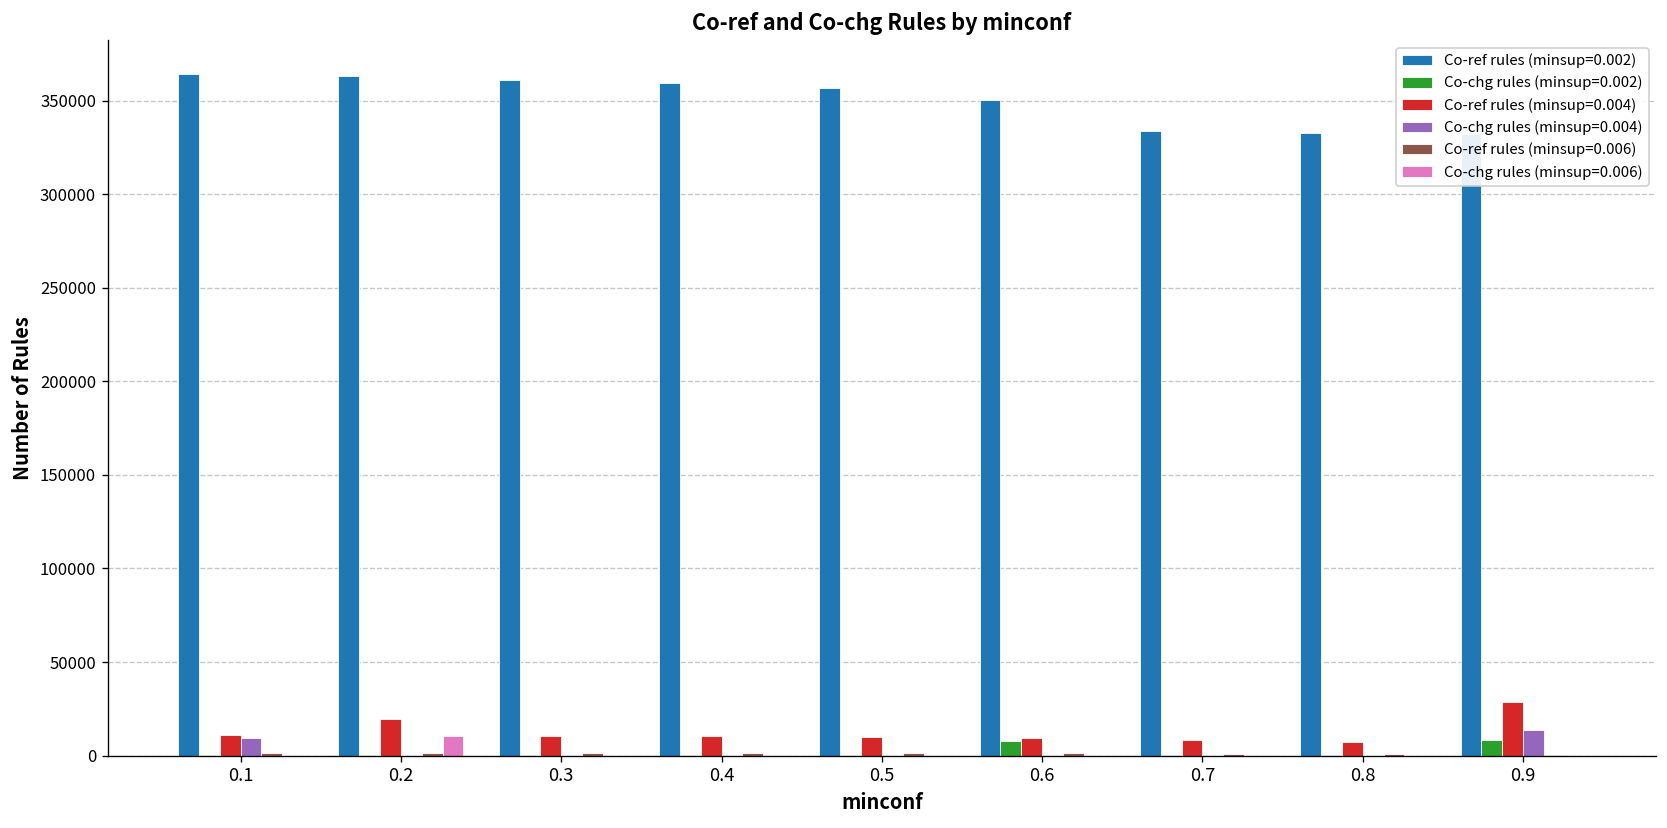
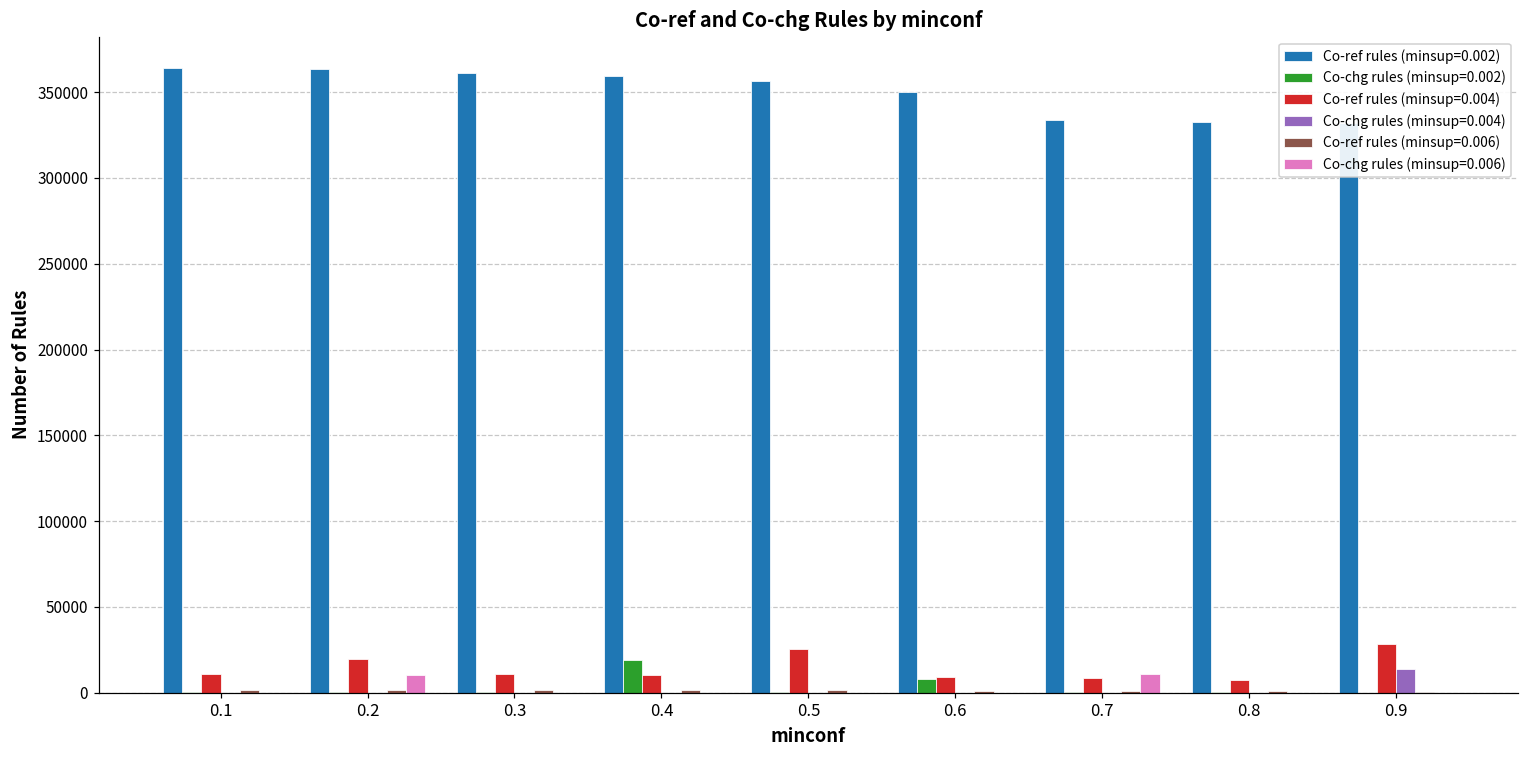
  {
    "Co-ref rules (minsup=0.002)": {
      "0.1": 364000,
      "0.2": 363000,
      "0.3": 361000,
      "0.4": 359000,
      "0.5": 357000,
      "0.6": 350000,
      "0.7": 334000,
      "0.8": 333000
    },
    "Co-chg rules (minsup=0.002)": {
-     "0.4": 0,
+     "0.4": 19000,
      "0.6": 8000,
-     "0.9": 8000
+     "0.9": 0
    },
    "Co-ref rules (minsup=0.004)": {
      "0.1": 11000,
      "0.2": 20000,
      "0.3": 11000,
      "0.4": 10000,
-     "0.5": 10000,
+     "0.5": 25000,
      "0.6": 9000,
      "0.7": 8000,
      "0.8": 7000,
      "0.9": 28000
    },
    "Co-chg rules (minsup=0.004)": {
-     "0.1": 9000,
+     "0.1": 0,
      "0.9": 14000
    },
    "Co-chg rules (minsup=0.006)": {
      "0.2": 10000,
-     "0.7": 0
+     "0.7": 11000
    }
  }
